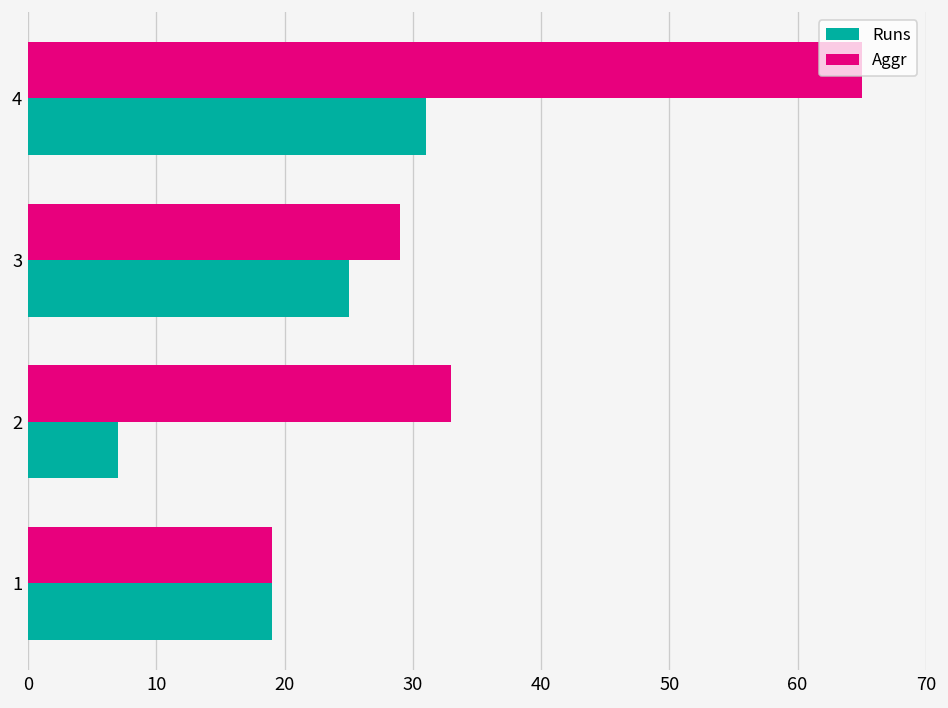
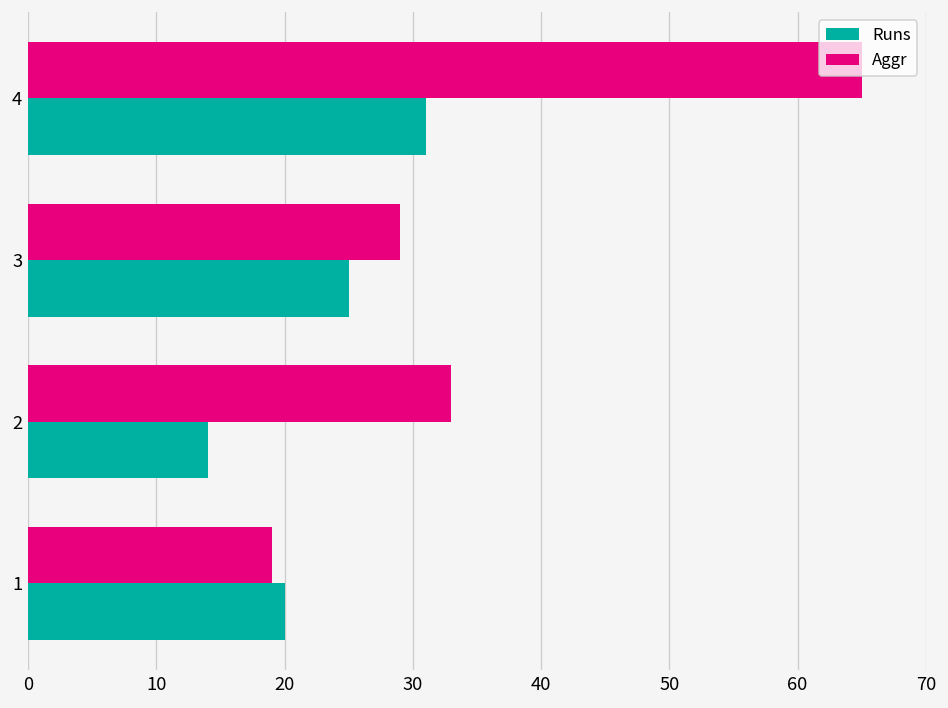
  {
    "Runs": {
      "4": 31,
      "3": 25,
-     "2": 7,
-     "1": 19
+     "2": 14,
+     "1": 20
    },
    "Aggr": {
      "3": 29,
      "2": 33,
      "1": 19
    }
  }
